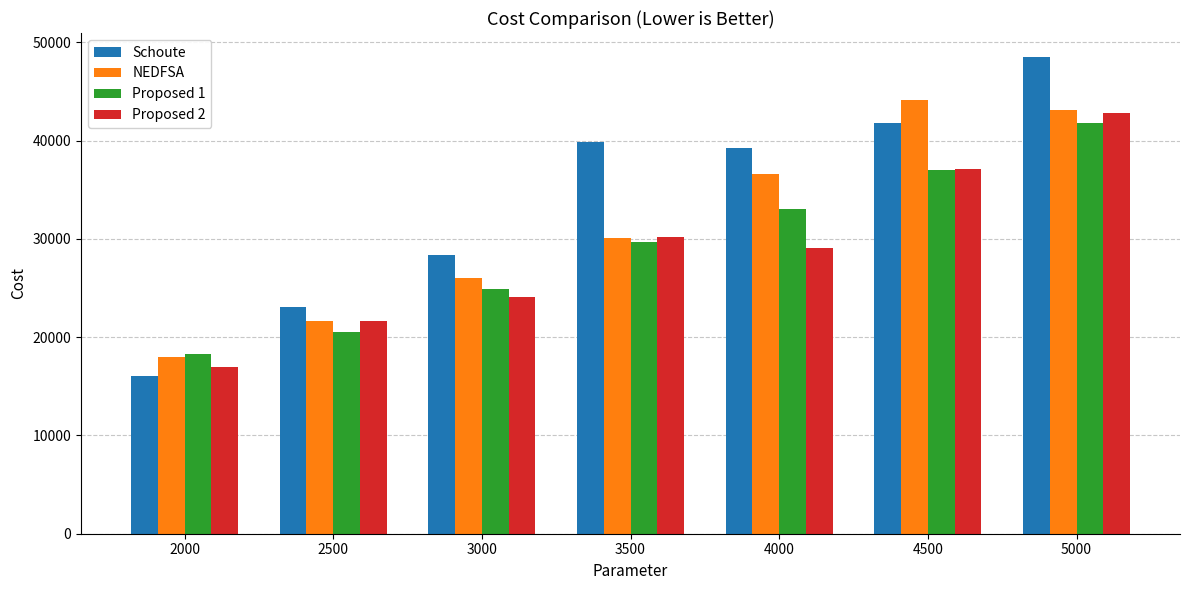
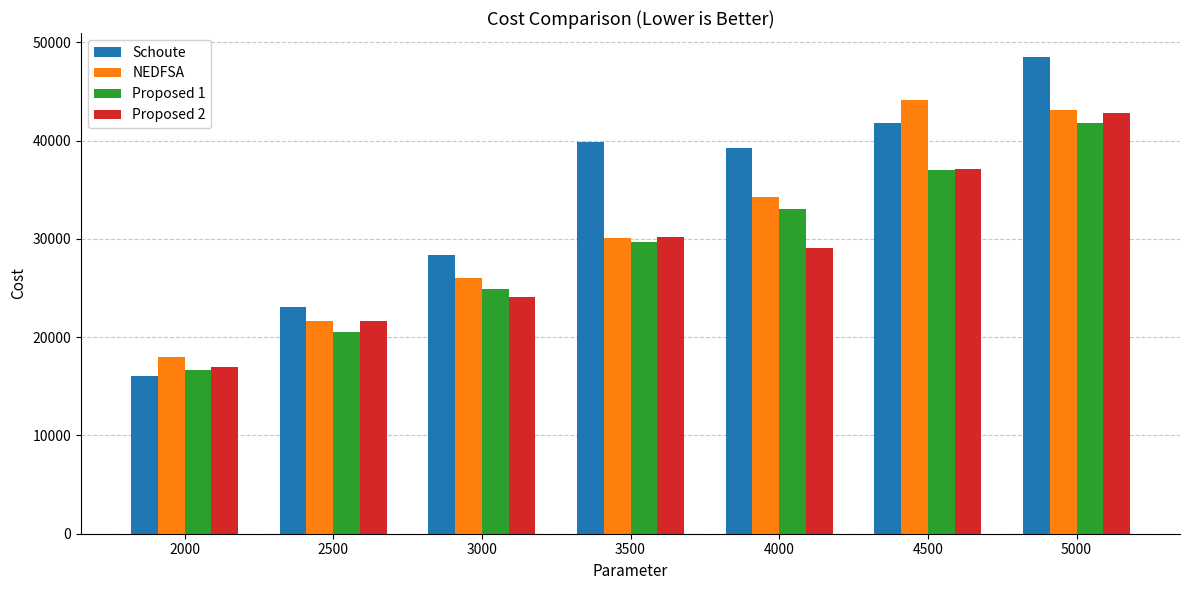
  {
    "Schoute": {
      "2000": 16000,
      "2500": 23000,
      "3000": 28000,
      "3500": 40000,
      "4000": 39000,
      "4500": 42000,
      "5000": 49000
    },
    "NEDFSA": {
      "2000": 18000,
      "2500": 22000,
      "3000": 26000,
      "3500": 30000,
-     "4000": 37000,
+     "4000": 34000,
      "4500": 44000,
      "5000": 43000
    },
    "Proposed 1": {
-     "2000": 18000,
+     "2000": 17000,
      "2500": 21000,
      "3000": 25000,
      "3500": 30000,
      "4000": 33000,
      "4500": 37000,
      "5000": 42000
    },
    "Proposed 2": {
      "2000": 17000,
      "2500": 22000,
      "3000": 24000,
      "3500": 30000,
      "4000": 29000,
      "4500": 37000,
      "5000": 43000
    }
  }
